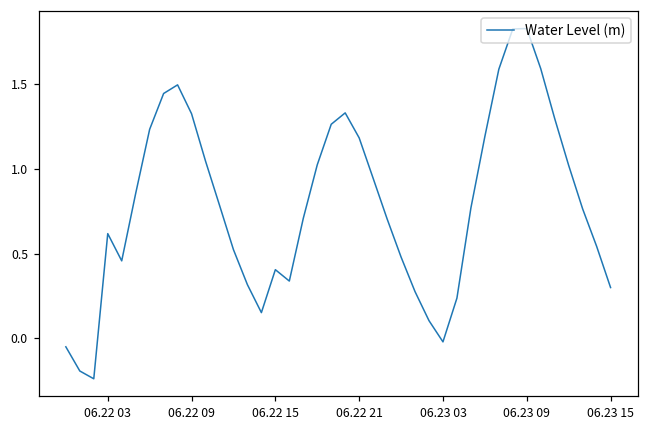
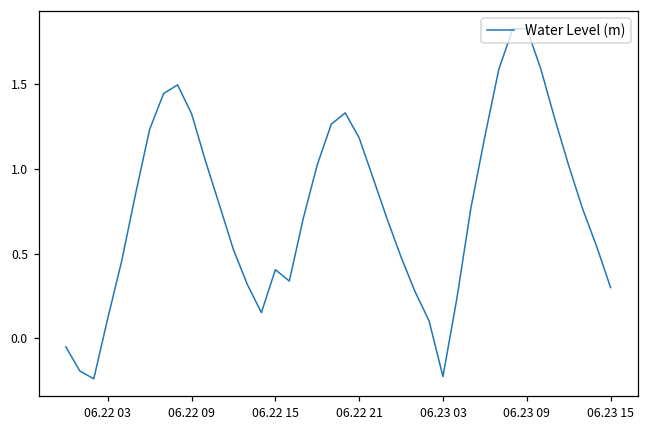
  {
-   "06.22 03": 0.62,
+   "06.22 03": 0.12,
    "06.22 09": 1.33,
    "06.22 15": 0.41,
    "06.22 21": 1.18,
-   "06.23 03": -0.02,
+   "06.23 03": -0.23,
    "06.23 15": 0.30
  }
